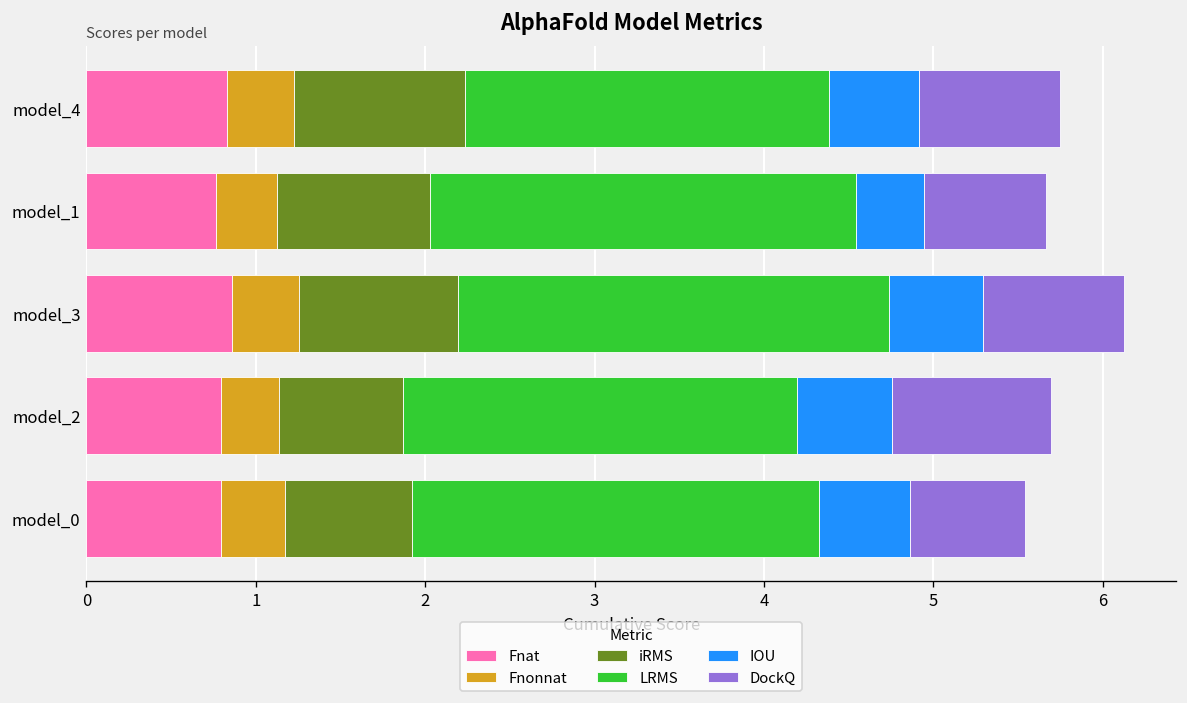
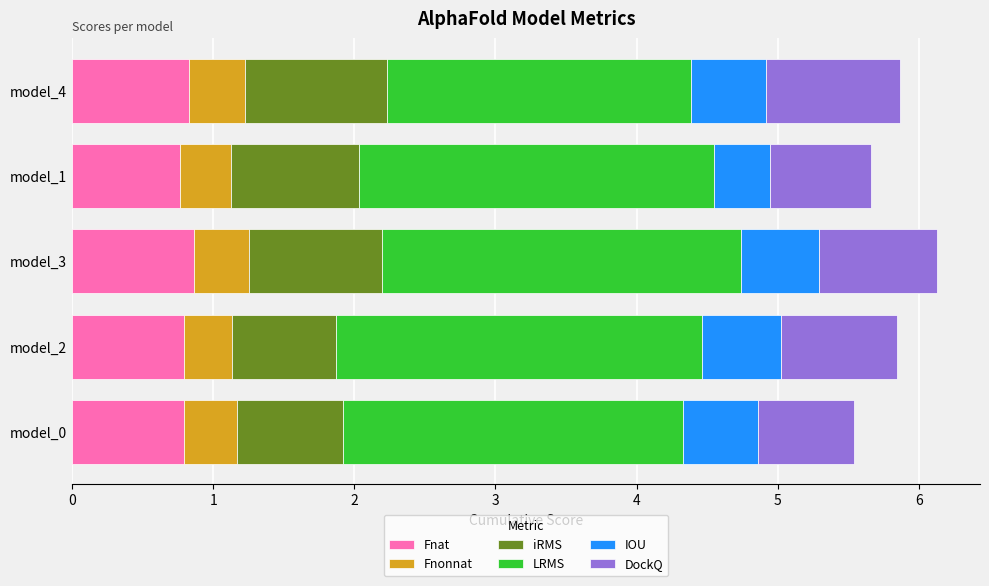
  {
    "Fnat": {
      "model_4": 0.83,
      "model_1": 0.77,
      "model_3": 0.86,
      "model_2": 0.79,
      "model_0": 0.79
    },
    "Fnonnat": {
      "model_4": 0.40,
      "model_1": 0.36,
      "model_3": 0.39,
      "model_2": 0.34,
      "model_0": 0.38
    },
    "iRMS": {
      "model_4": 1.01,
      "model_1": 0.90,
      "model_3": 0.94,
      "model_2": 0.74,
      "model_0": 0.75
    },
    "LRMS": {
      "model_4": 2.15,
      "model_1": 2.51,
      "model_3": 2.54,
-     "model_2": 2.32,
+     "model_2": 2.59,
      "model_0": 2.40
    },
    "IOU": {
      "model_4": 0.53,
      "model_1": 0.40,
      "model_3": 0.56,
      "model_2": 0.56,
      "model_0": 0.53
    },
    "DockQ": {
-     "model_4": 0.83,
+     "model_4": 0.95,
      "model_1": 0.72,
      "model_3": 0.83,
-     "model_2": 0.94,
+     "model_2": 0.83,
      "model_0": 0.68
    }
  }
